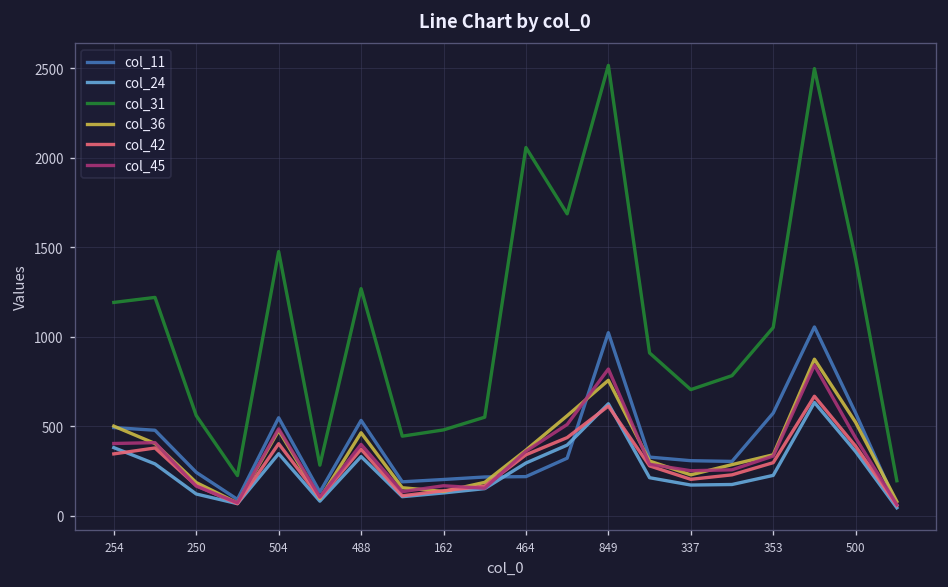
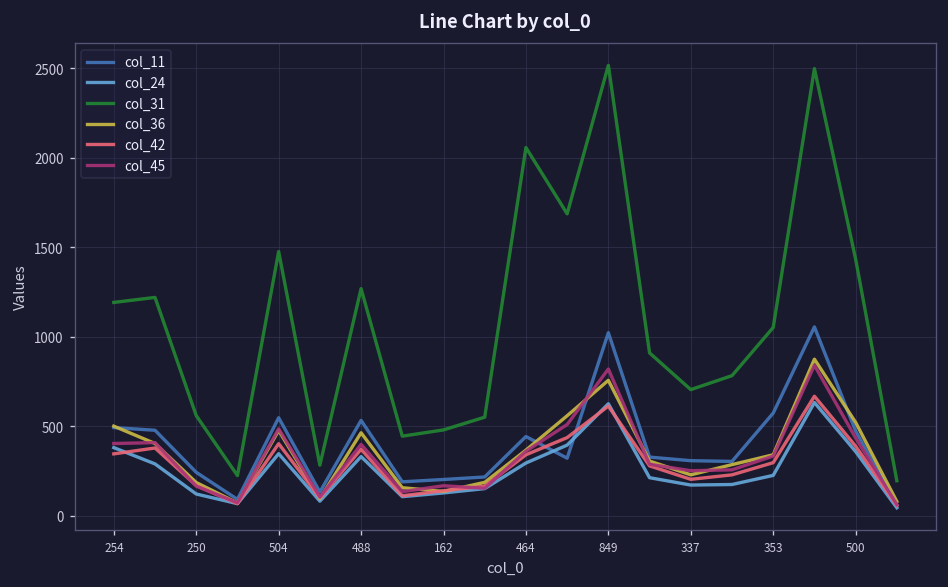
  {
    "col_11": {
      "250": 240,
      "504": 550,
      "488": 530,
      "162": 200,
-     "464": 220,
+     "464": 440,
      "849": 1020,
      "337": 310,
      "353": 570,
-     "500": 570
+     "500": 470
    },
    "col_24": {
      "254": 380,
      "250": 120,
      "504": 350,
      "488": 330,
      "464": 290,
      "337": 170,
      "353": 230,
      "500": 360
    },
    "col_31": {
      "254": 1190,
      "250": 560,
      "504": 1480,
      "488": 1270,
      "162": 480,
      "464": 2060,
      "849": 2520,
      "337": 700,
      "353": 1050,
      "500": 1430
    },
    "col_36": {
      "250": 190,
      "488": 460,
      "849": 760,
      "337": 230,
      "500": 520
    },
    "col_42": {
      "254": 350,
      "504": 400,
      "488": 370,
      "464": 340,
      "337": 200,
      "353": 300,
      "500": 390
    },
    "col_45": {
      "254": 400,
      "488": 400,
      "162": 170,
      "849": 820,
      "337": 250,
      "500": 430
    }
  }
